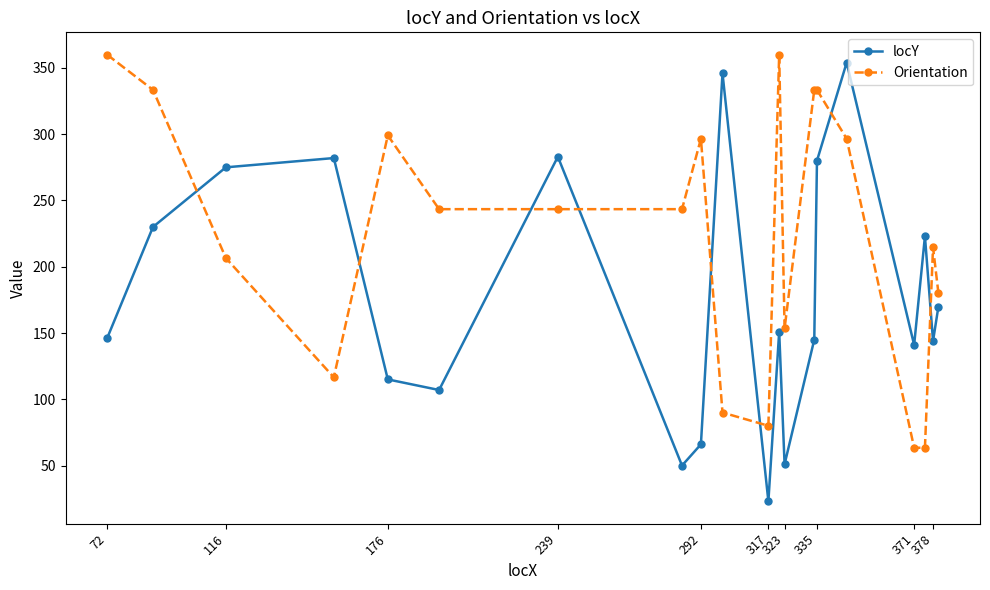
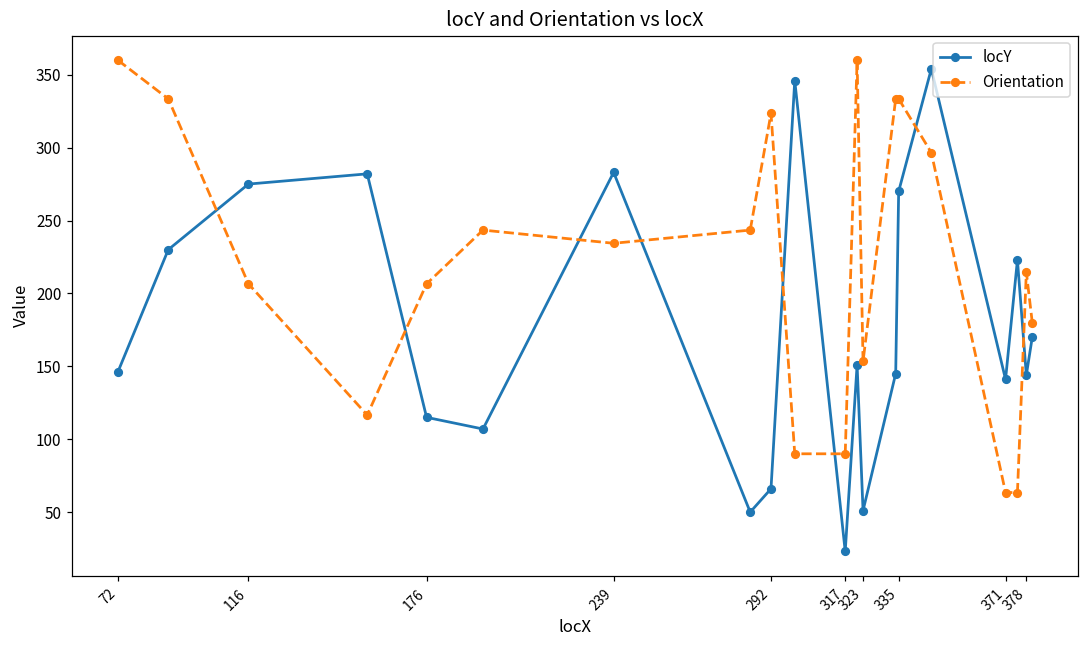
  {
    "locY": {
      "72": 146,
      "116": 275,
      "176": 115,
      "239": 283,
      "292": 66,
      "317": 23,
      "323": 51,
-     "335": 280,
+     "335": 270,
      "371": 141,
      "378": 144
    },
    "Orientation": {
      "72": 360,
      "116": 207,
-     "176": 299,
-     "239": 243,
-     "292": 297,
-     "317": 80,
+     "176": 207,
+     "239": 234,
+     "292": 323,
+     "317": 90,
      "323": 153,
      "335": 333,
      "371": 63,
      "378": 215
    }
  }
